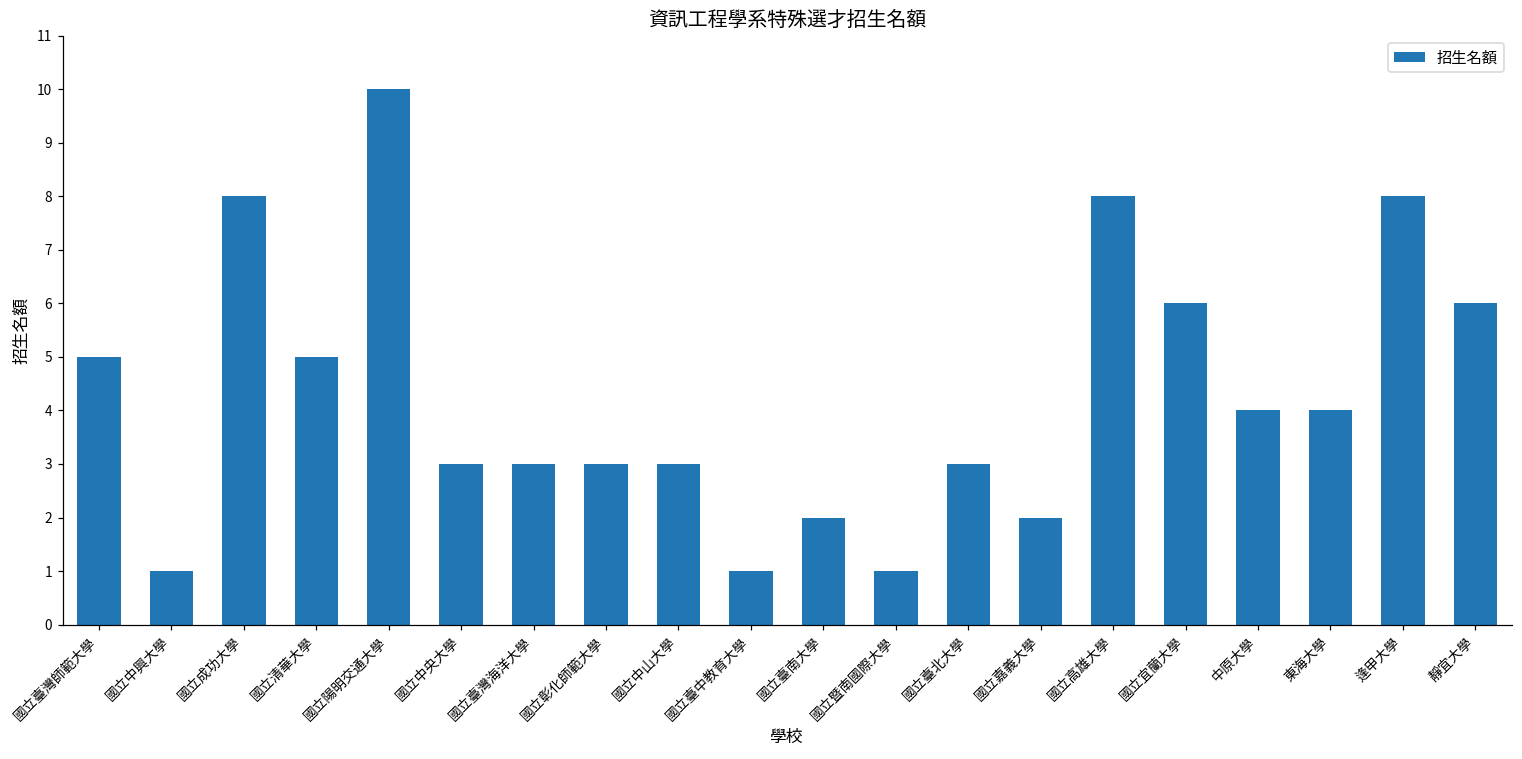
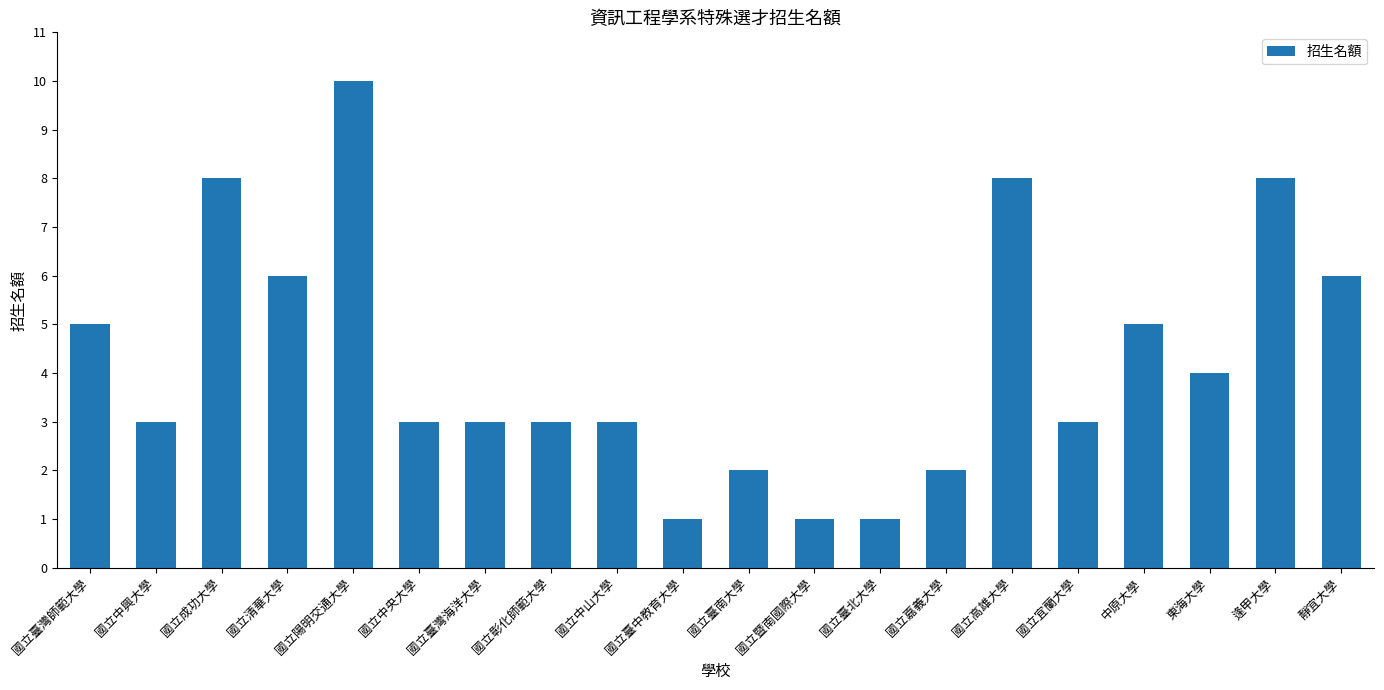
  {
    "國立臺灣師範大學": 5,
-   "國立中興大學": 1,
+   "國立中興大學": 3,
    "國立成功大學": 8,
-   "國立清華大學": 5,
+   "國立清華大學": 6,
    "國立陽明交通大學": 10,
    "國立中央大學": 3,
    "國立臺灣海洋大學": 3,
    "國立彰化師範大學": 3,
    "國立中山大學": 3,
    "國立臺中教育大學": 1,
    "國立臺南大學": 2,
    "國立暨南國際大學": 1,
-   "國立臺北大學": 3,
+   "國立臺北大學": 1,
    "國立嘉義大學": 2,
    "國立高雄大學": 8,
-   "國立宜蘭大學": 6,
-   "中原大學": 4,
+   "國立宜蘭大學": 3,
+   "中原大學": 5,
    "東海大學": 4,
    "逢甲大學": 8,
    "靜宜大學": 6
  }
